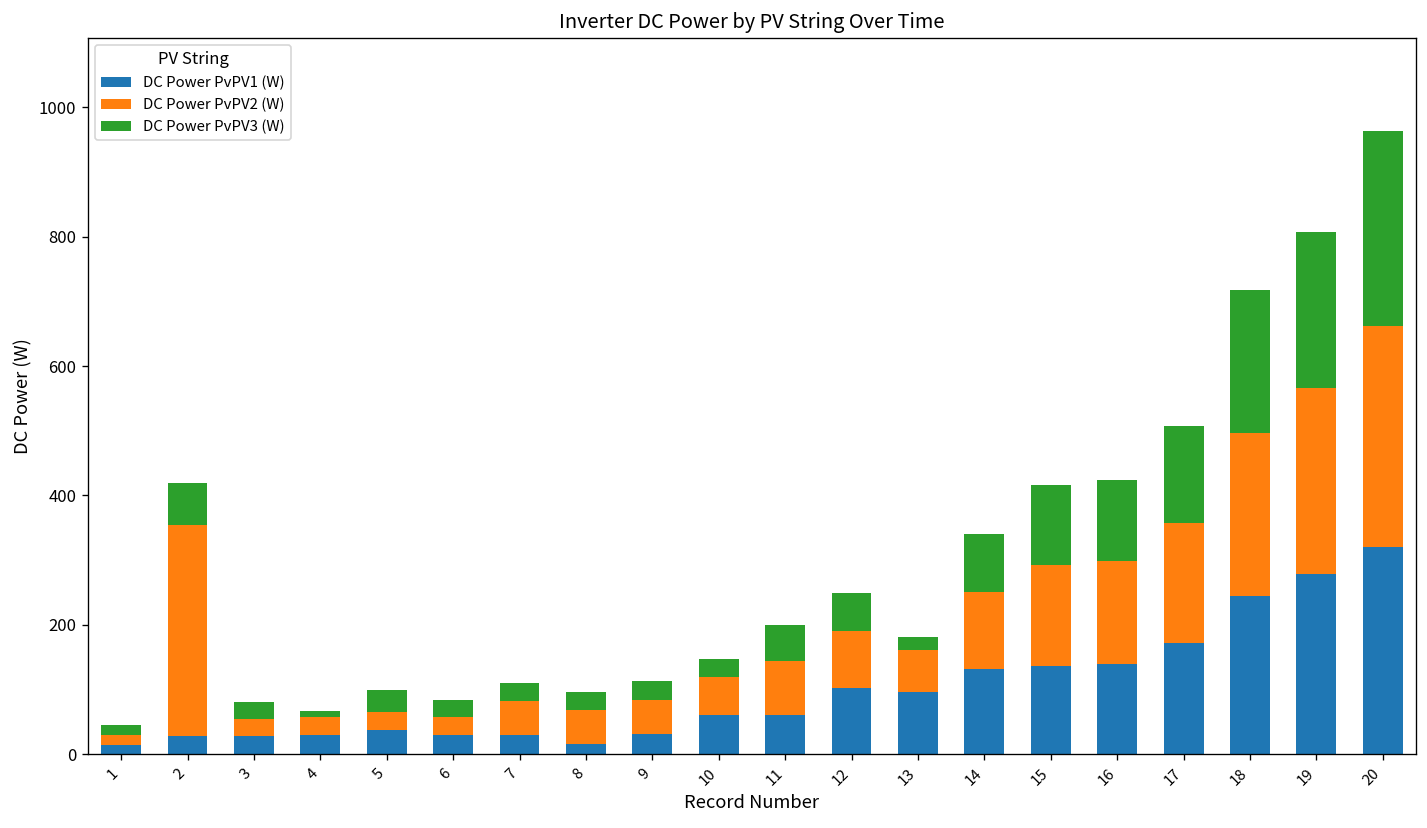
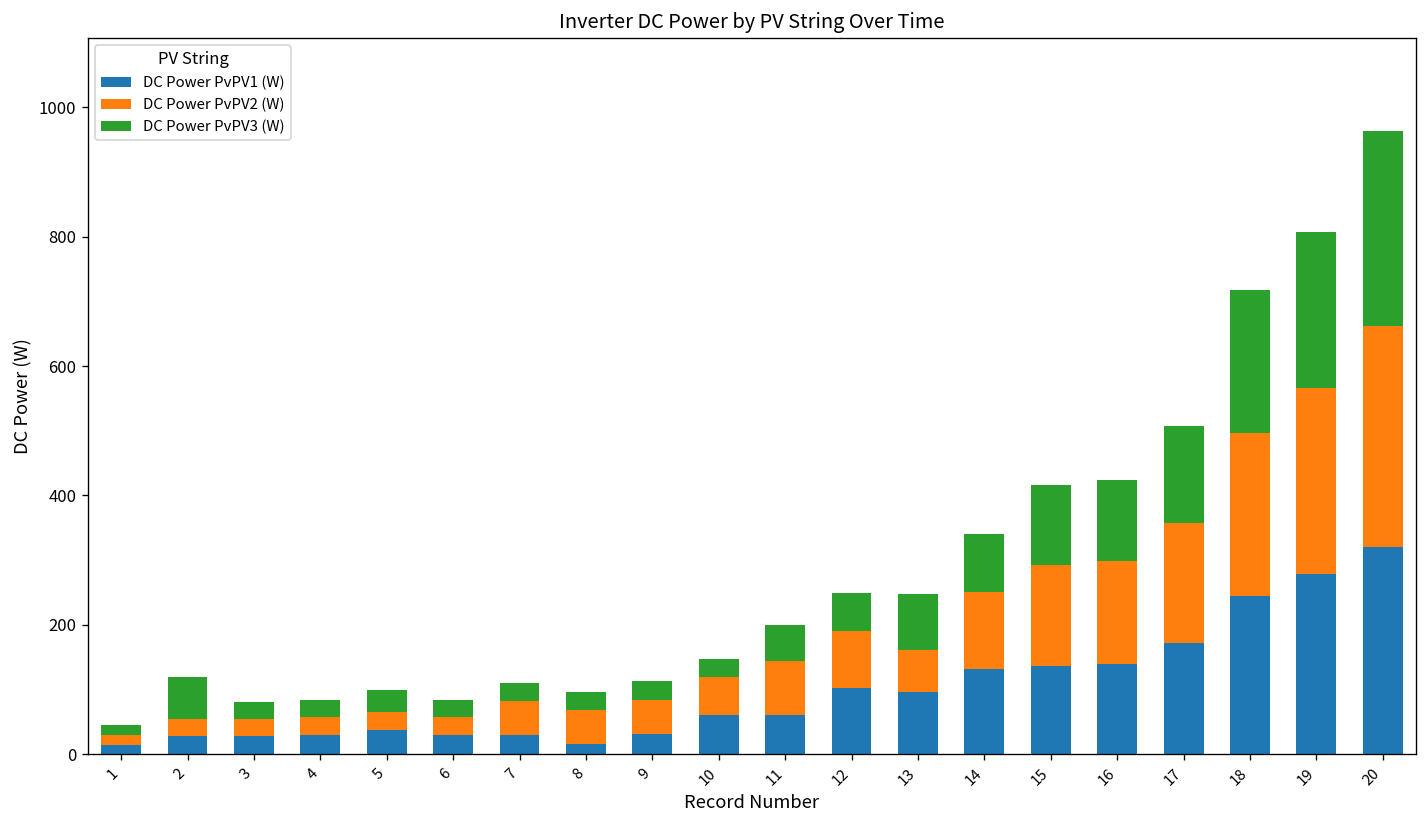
  {
    "DC Power PvPV1 (W)": {
      "1": 20,
      "2": 30,
      "3": 30,
      "4": 30,
      "5": 40,
      "6": 30,
      "7": 30,
      "8": 20,
      "9": 30,
      "10": 60,
      "11": 60,
      "12": 100,
      "13": 100,
      "14": 130,
      "15": 140,
      "16": 140,
      "17": 170,
      "18": 240,
      "19": 280,
      "20": 320
    },
    "DC Power PvPV2 (W)": {
      "1": 20,
-     "2": 330,
+     "2": 30,
      "3": 30,
      "4": 30,
      "5": 30,
      "6": 30,
      "7": 50,
      "8": 50,
      "9": 50,
      "10": 60,
      "11": 80,
      "12": 90,
      "13": 60,
      "14": 120,
      "15": 160,
      "16": 160,
      "17": 190,
      "18": 250,
      "19": 290,
      "20": 340
    },
    "DC Power PvPV3 (W)": {
      "1": 20,
      "2": 70,
      "3": 30,
-     "4": 10,
+     "4": 30,
      "5": 30,
      "6": 30,
      "7": 30,
      "8": 30,
      "9": 30,
      "10": 30,
      "11": 60,
      "12": 60,
-     "13": 20,
+     "13": 90,
      "14": 90,
      "15": 120,
      "16": 130,
      "17": 150,
      "18": 220,
      "19": 240,
      "20": 300
    }
  }
